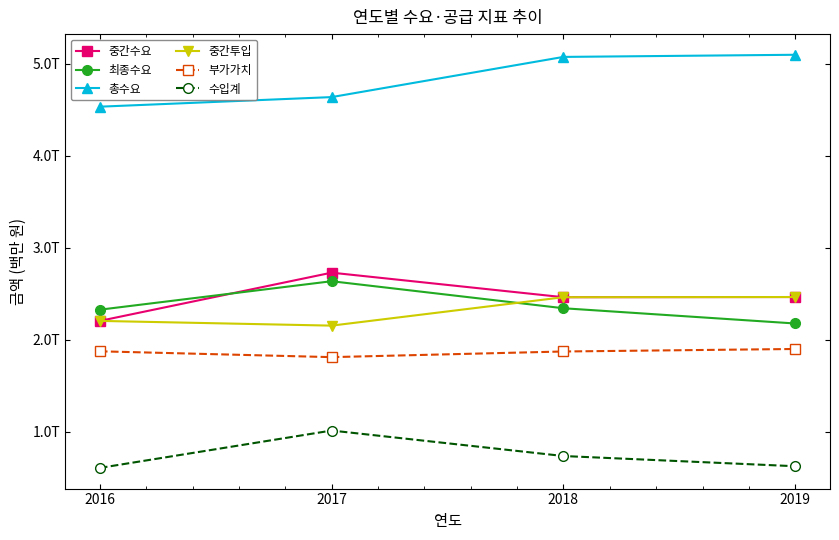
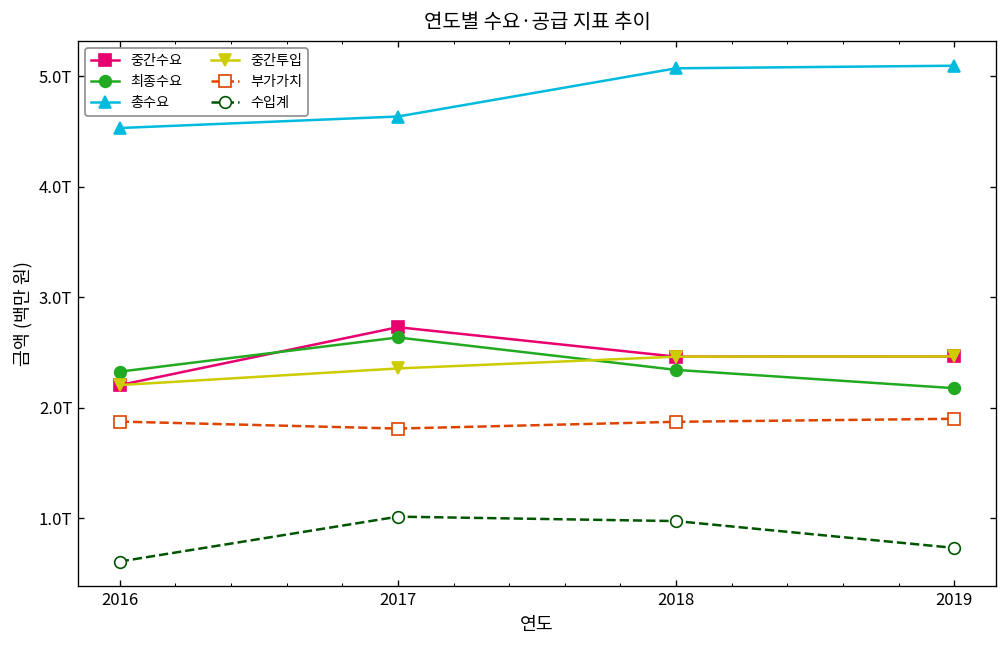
  {
    "중간수요": {
      "2017": "2.7T"
    },
    "최종수요": {
      "2016": "2.3T",
      "2017": "2.6T",
      "2018": "2.3T",
      "2019": "2.2T"
    },
    "총수요": {
      "2016": "4.5T",
      "2017": "4.6T",
      "2018": "5.1T",
      "2019": "5.1T"
    },
    "중간투입": {
-     "2017": "2.2T"
+     "2017": "2.4T"
    },
    "부가가치": {
      "2016": "1.9T",
      "2017": "1.8T",
      "2018": "1.9T",
      "2019": "1.9T"
    },
    "수입계": {
      "2016": "0.6T",
      "2017": "1.0T",
-     "2018": "0.7T",
-     "2019": "0.6T"
+     "2018": "1.0T",
+     "2019": "0.7T"
    }
  }
